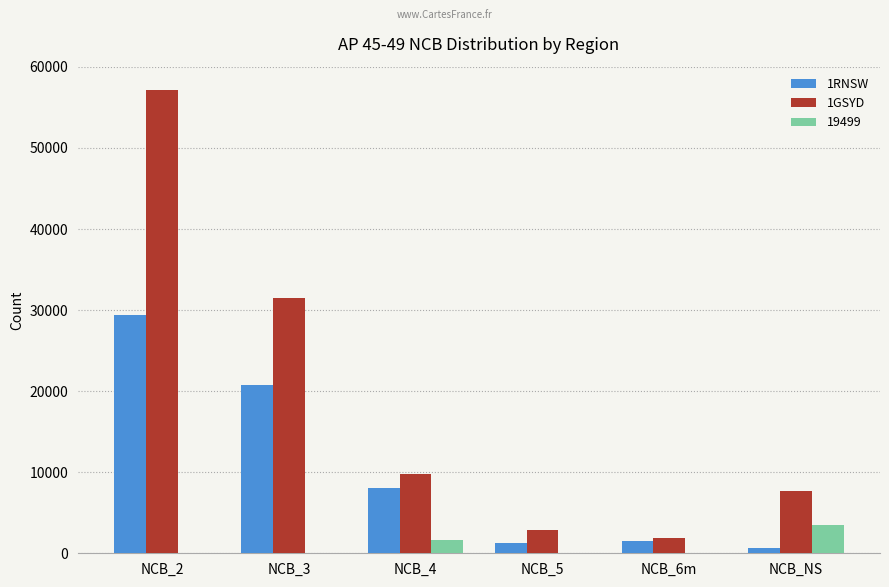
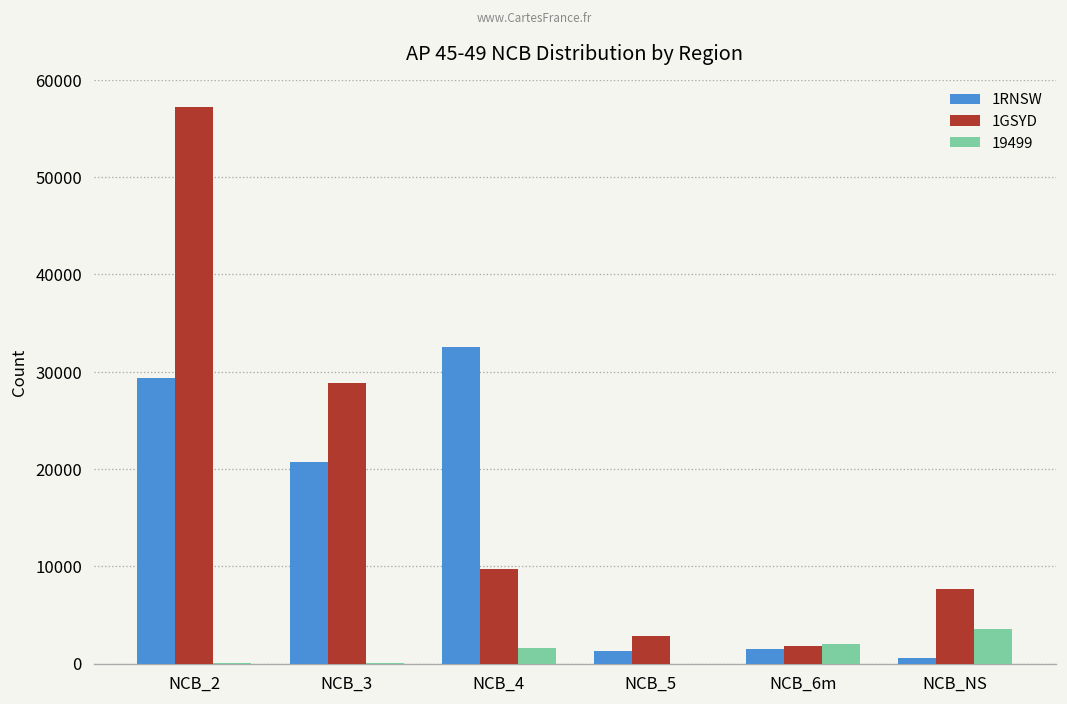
  {
    "1RNSW": {
      "NCB_2": 29000,
      "NCB_3": 21000,
-     "NCB_4": 8000,
+     "NCB_4": 33000,
      "NCB_5": 1000,
      "NCB_6m": 1000,
      "NCB_NS": 1000
    },
    "1GSYD": {
      "NCB_2": 57000,
-     "NCB_3": 32000,
+     "NCB_3": 29000,
      "NCB_4": 10000,
      "NCB_5": 3000,
      "NCB_6m": 2000,
      "NCB_NS": 8000
    },
    "19499": {
      "NCB_4": 2000,
-     "NCB_6m": 0,
+     "NCB_6m": 2000,
      "NCB_NS": 4000
    }
  }
